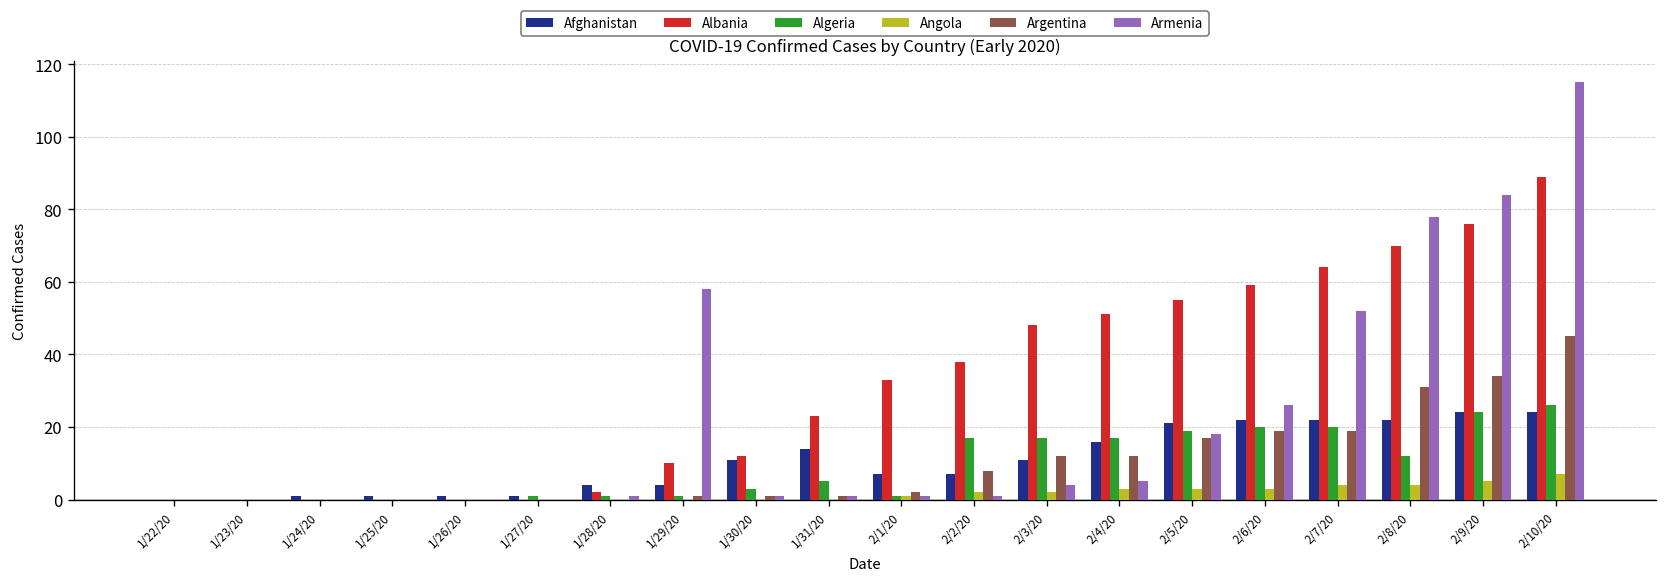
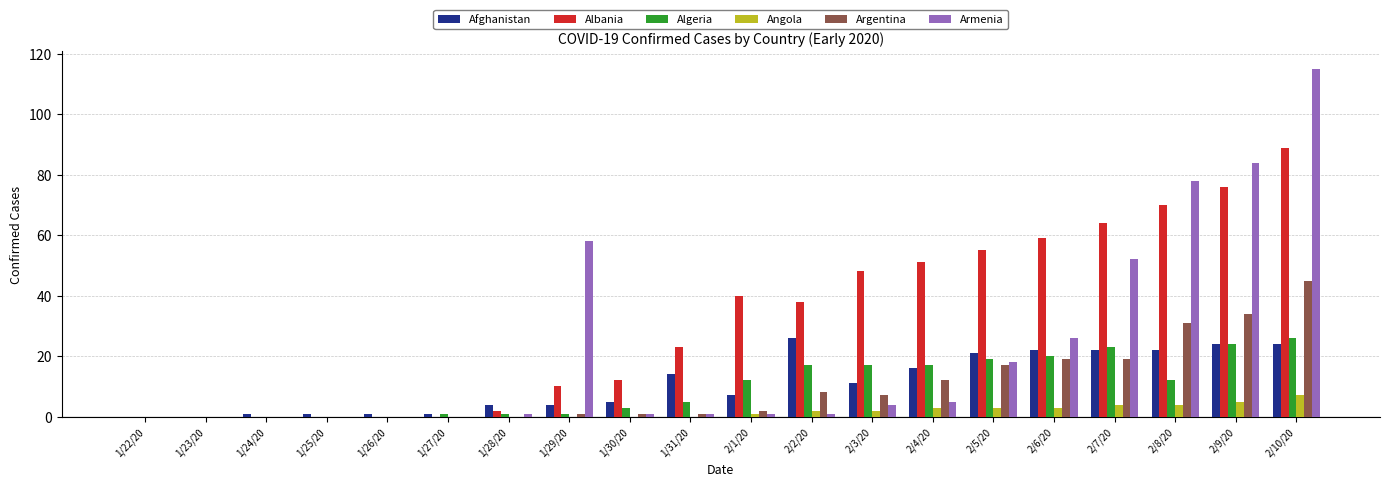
  {
    "Afghanistan": {
      "1/22/20": 0,
      "1/23/20": 0,
      "1/24/20": 1,
      "1/25/20": 1,
      "1/26/20": 1,
      "1/27/20": 1,
      "1/28/20": 4,
      "1/29/20": 4,
-     "1/30/20": 11,
+     "1/30/20": 5,
      "1/31/20": 14,
      "2/1/20": 7,
-     "2/2/20": 7,
+     "2/2/20": 26,
      "2/3/20": 11,
      "2/4/20": 16,
      "2/5/20": 21,
      "2/6/20": 22,
      "2/7/20": 22,
      "2/8/20": 22,
      "2/9/20": 24,
      "2/10/20": 24
    },
    "Albania": {
      "1/22/20": 0,
      "1/23/20": 0,
      "1/24/20": 0,
      "1/25/20": 0,
      "1/26/20": 0,
      "1/27/20": 0,
      "1/28/20": 2,
      "1/29/20": 10,
      "1/30/20": 12,
      "1/31/20": 23,
-     "2/1/20": 33,
+     "2/1/20": 40,
      "2/2/20": 38,
      "2/3/20": 48,
      "2/4/20": 51,
      "2/5/20": 55,
      "2/6/20": 59,
      "2/7/20": 64,
      "2/8/20": 70,
      "2/9/20": 76,
      "2/10/20": 89
    },
    "Algeria": {
      "1/22/20": 0,
      "1/23/20": 0,
      "1/24/20": 0,
      "1/25/20": 0,
      "1/26/20": 0,
      "1/27/20": 1,
      "1/28/20": 1,
      "1/29/20": 1,
      "1/30/20": 3,
      "1/31/20": 5,
-     "2/1/20": 1,
+     "2/1/20": 12,
      "2/2/20": 17,
      "2/3/20": 17,
      "2/4/20": 17,
      "2/5/20": 19,
      "2/6/20": 20,
-     "2/7/20": 20,
+     "2/7/20": 23,
      "2/8/20": 12,
      "2/9/20": 24,
      "2/10/20": 26
    },
    "Angola": {
      "1/22/20": 0,
      "1/23/20": 0,
      "1/24/20": 0,
      "1/25/20": 0,
      "1/26/20": 0,
      "1/27/20": 0,
      "1/28/20": 0,
      "1/29/20": 0,
      "1/30/20": 0,
      "1/31/20": 0,
      "2/1/20": 1,
      "2/2/20": 2,
      "2/3/20": 2,
      "2/4/20": 3,
      "2/5/20": 3,
      "2/6/20": 3,
      "2/7/20": 4,
      "2/8/20": 4,
      "2/9/20": 5,
      "2/10/20": 7
    },
    "Argentina": {
      "1/22/20": 0,
      "1/23/20": 0,
      "1/24/20": 0,
      "1/25/20": 0,
      "1/26/20": 0,
      "1/27/20": 0,
      "1/28/20": 0,
      "1/29/20": 1,
      "1/30/20": 1,
      "1/31/20": 1,
      "2/1/20": 2,
      "2/2/20": 8,
-     "2/3/20": 12,
+     "2/3/20": 7,
      "2/4/20": 12,
      "2/5/20": 17,
      "2/6/20": 19,
      "2/7/20": 19,
      "2/8/20": 31,
      "2/9/20": 34,
      "2/10/20": 45
    },
    "Armenia": {
      "1/22/20": 0,
      "1/23/20": 0,
      "1/24/20": 0,
      "1/25/20": 0,
      "1/26/20": 0,
      "1/27/20": 0,
      "1/28/20": 1,
      "1/29/20": 58,
      "1/30/20": 1,
      "1/31/20": 1,
      "2/1/20": 1,
      "2/2/20": 1,
      "2/3/20": 4,
      "2/4/20": 5,
      "2/5/20": 18,
      "2/6/20": 26,
      "2/7/20": 52,
      "2/8/20": 78,
      "2/9/20": 84,
      "2/10/20": 115
    }
  }
